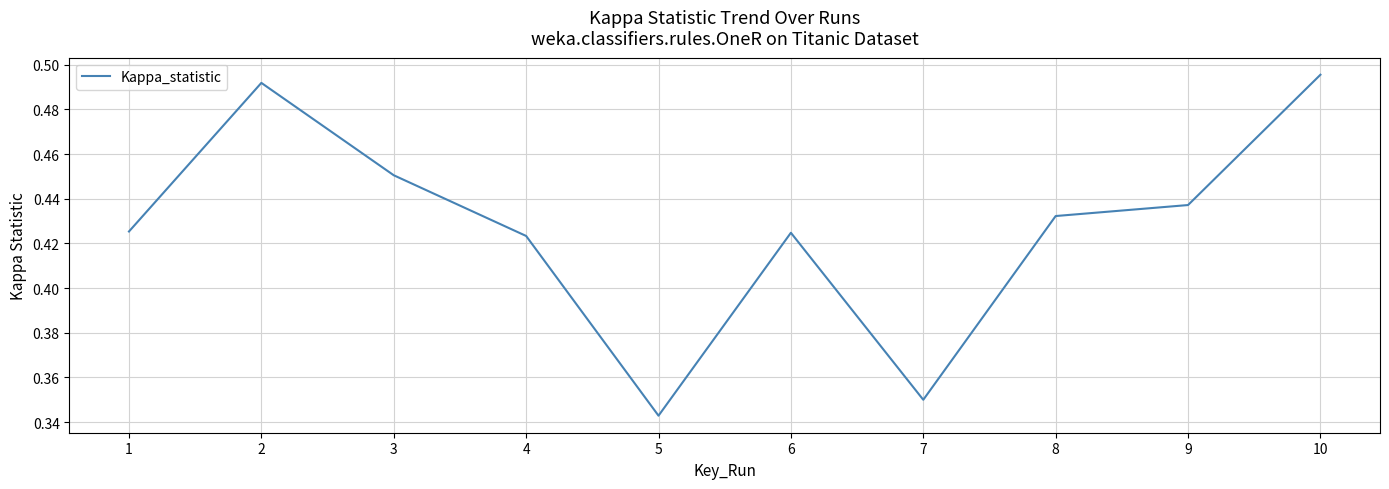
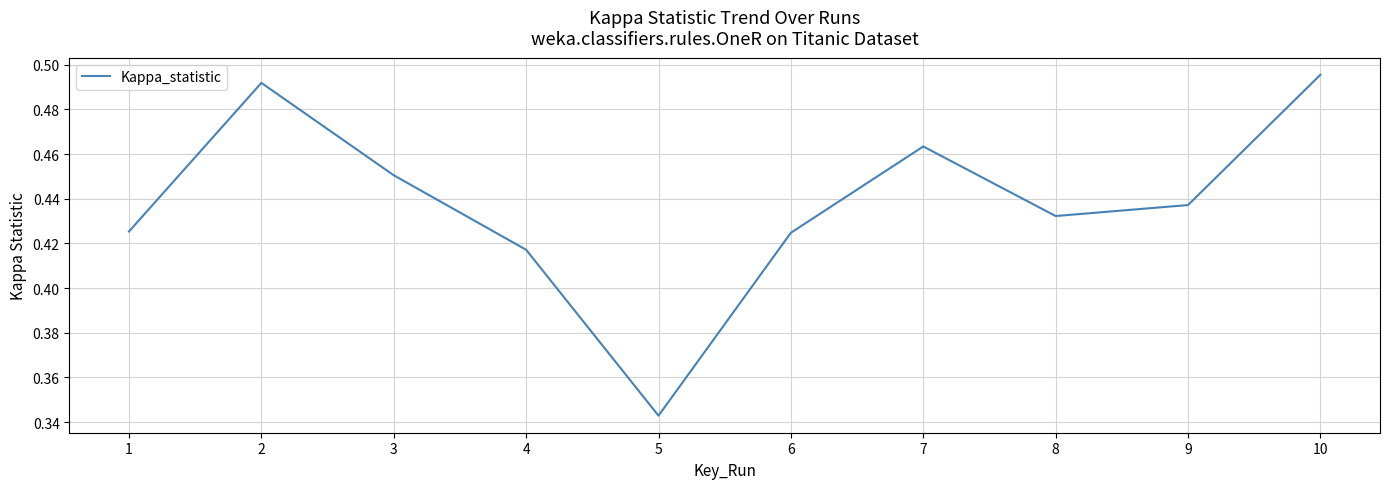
  {
    "1": 0.425,
    "2": 0.492,
    "3": 0.451,
-   "4": 0.423,
+   "4": 0.417,
    "5": 0.343,
    "6": 0.425,
-   "7": 0.350,
+   "7": 0.463,
    "8": 0.432,
    "9": 0.437,
    "10": 0.496
  }
